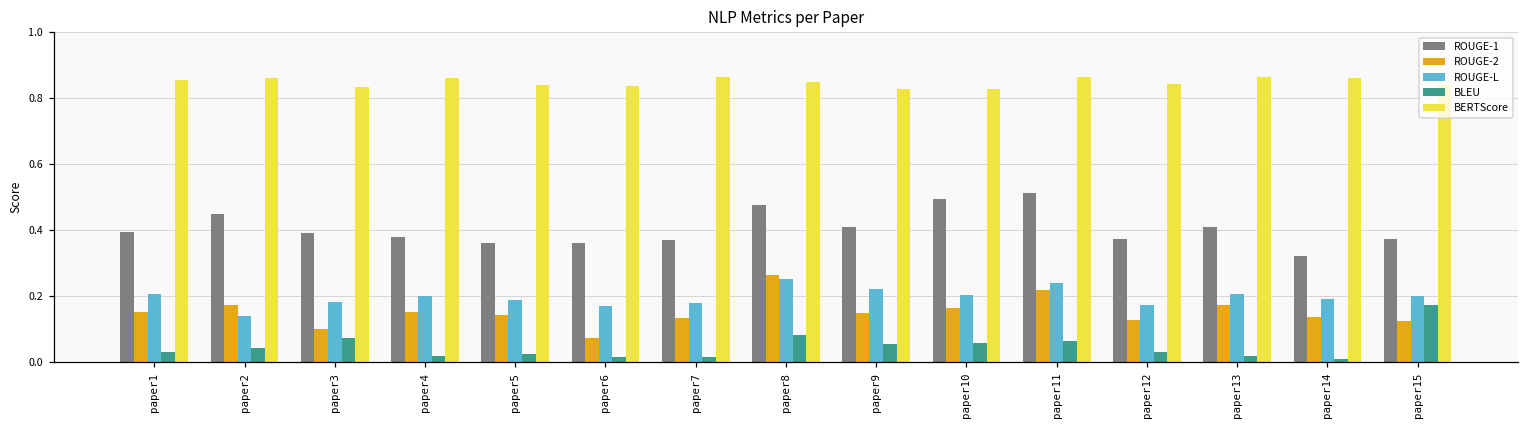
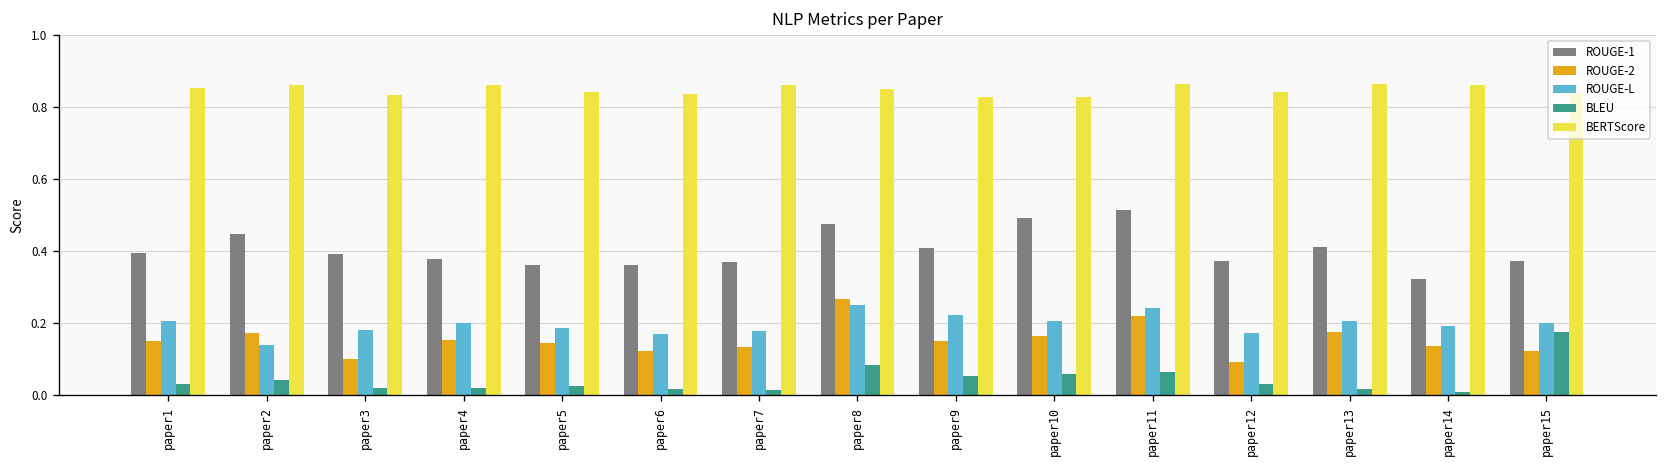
  {
    "ROUGE-1": {
      "paper1": 0.40,
      "paper2": 0.45,
      "paper3": 0.39,
      "paper4": 0.38,
      "paper5": 0.36,
      "paper6": 0.36,
      "paper7": 0.37,
      "paper8": 0.48,
      "paper9": 0.41,
      "paper10": 0.49,
      "paper11": 0.51,
      "paper12": 0.37,
      "paper13": 0.41,
      "paper14": 0.32,
      "paper15": 0.37
    },
    "ROUGE-2": {
      "paper1": 0.15,
      "paper2": 0.17,
      "paper3": 0.10,
      "paper4": 0.15,
      "paper5": 0.14,
-     "paper6": 0.07,
+     "paper6": 0.12,
      "paper7": 0.13,
      "paper8": 0.27,
      "paper9": 0.15,
      "paper10": 0.16,
      "paper11": 0.22,
-     "paper12": 0.13,
+     "paper12": 0.09,
      "paper13": 0.17,
      "paper14": 0.14,
      "paper15": 0.12
    },
    "ROUGE-L": {
      "paper1": 0.21,
      "paper2": 0.14,
      "paper3": 0.18,
      "paper4": 0.20,
      "paper5": 0.19,
      "paper6": 0.17,
      "paper7": 0.18,
      "paper8": 0.25,
      "paper9": 0.22,
      "paper10": 0.20,
      "paper11": 0.24,
      "paper12": 0.17,
      "paper13": 0.21,
      "paper14": 0.19,
      "paper15": 0.20
    },
    "BLEU": {
      "paper1": 0.03,
      "paper2": 0.04,
-     "paper3": 0.07,
+     "paper3": 0.02,
      "paper4": 0.02,
      "paper5": 0.03,
      "paper6": 0.02,
      "paper7": 0.02,
      "paper8": 0.08,
      "paper9": 0.05,
      "paper10": 0.06,
      "paper11": 0.06,
      "paper12": 0.03,
      "paper13": 0.02,
      "paper14": 0.01,
      "paper15": 0.17
    },
    "BERTScore": {
      "paper1": 0.85,
      "paper2": 0.86,
      "paper3": 0.83,
      "paper4": 0.86,
      "paper5": 0.84,
      "paper6": 0.84,
      "paper7": 0.86,
      "paper8": 0.85,
      "paper9": 0.83,
      "paper10": 0.83,
      "paper11": 0.87,
      "paper12": 0.84,
      "paper13": 0.86,
      "paper14": 0.86
    }
  }
